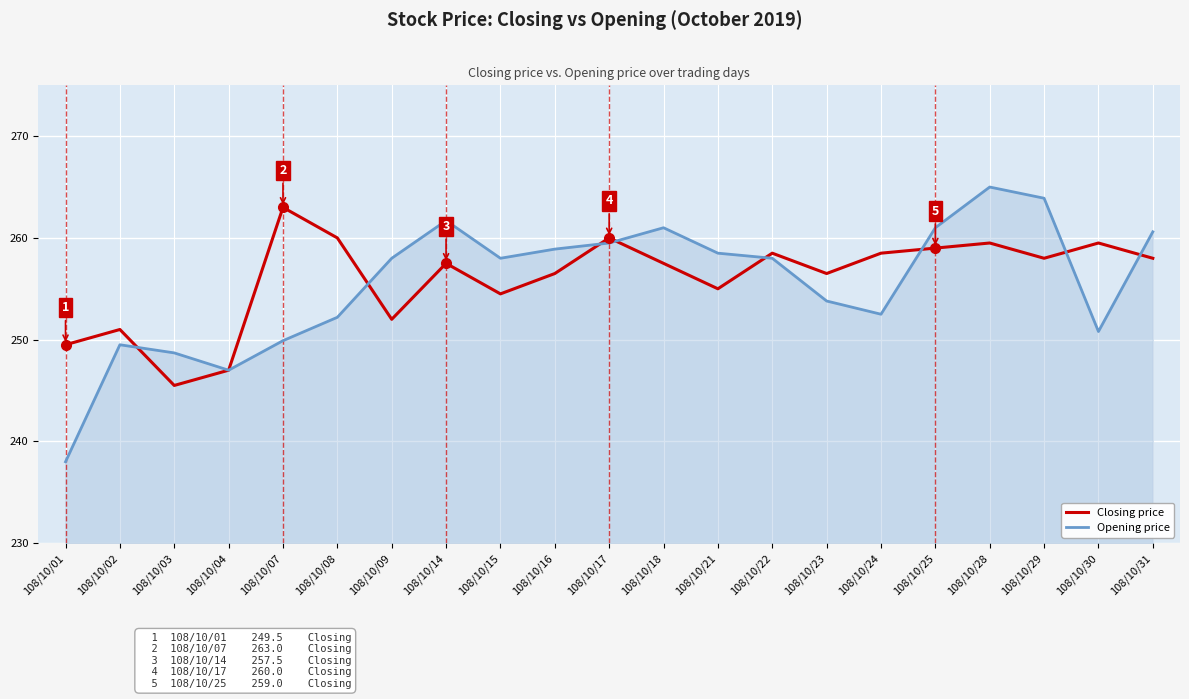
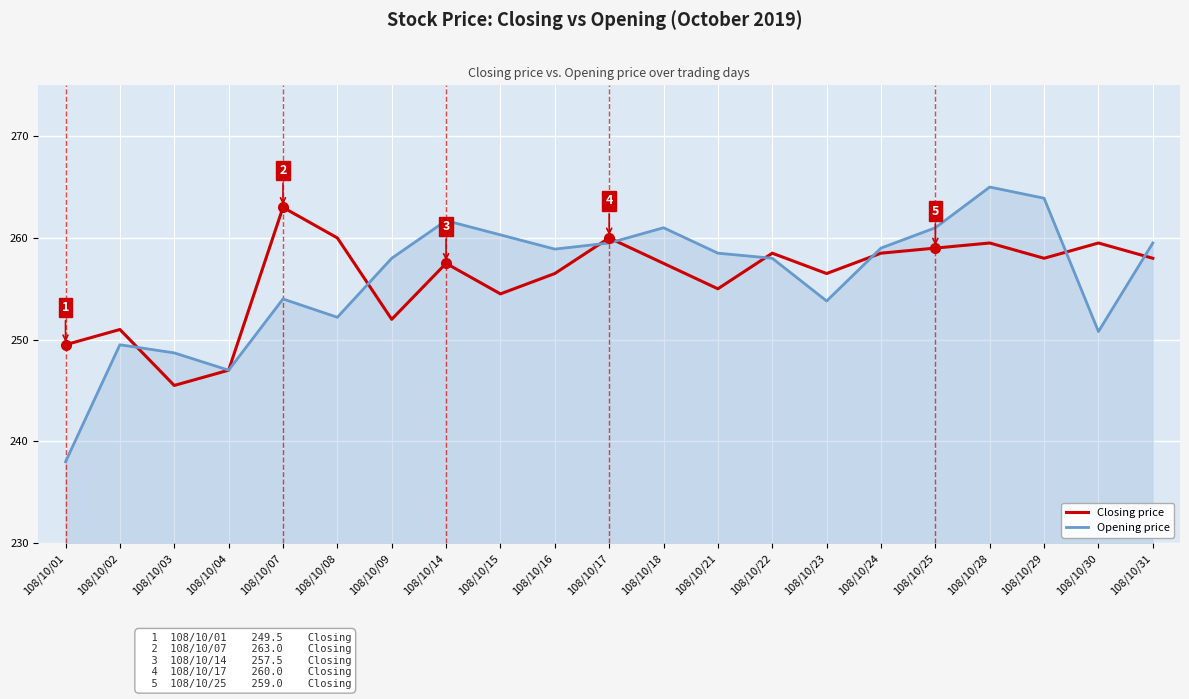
  {
    "Opening price": {
      "108/10/01": 238.0,
      "108/10/02": 249.5,
      "108/10/03": 248.7,
-     "108/10/07": 249.9,
+     "108/10/07": 254.0,
      "108/10/08": 252.2,
      "108/10/09": 258.0,
-     "108/10/15": 258.0,
+     "108/10/15": 260.3,
      "108/10/16": 258.9,
      "108/10/17": 259.5,
      "108/10/18": 261.0,
      "108/10/21": 258.5,
      "108/10/22": 258.0,
      "108/10/23": 253.8,
-     "108/10/24": 252.5,
+     "108/10/24": 259.0,
      "108/10/28": 265.0,
      "108/10/29": 263.9,
      "108/10/30": 250.8,
-     "108/10/31": 260.6
+     "108/10/31": 259.5
    }
  }
